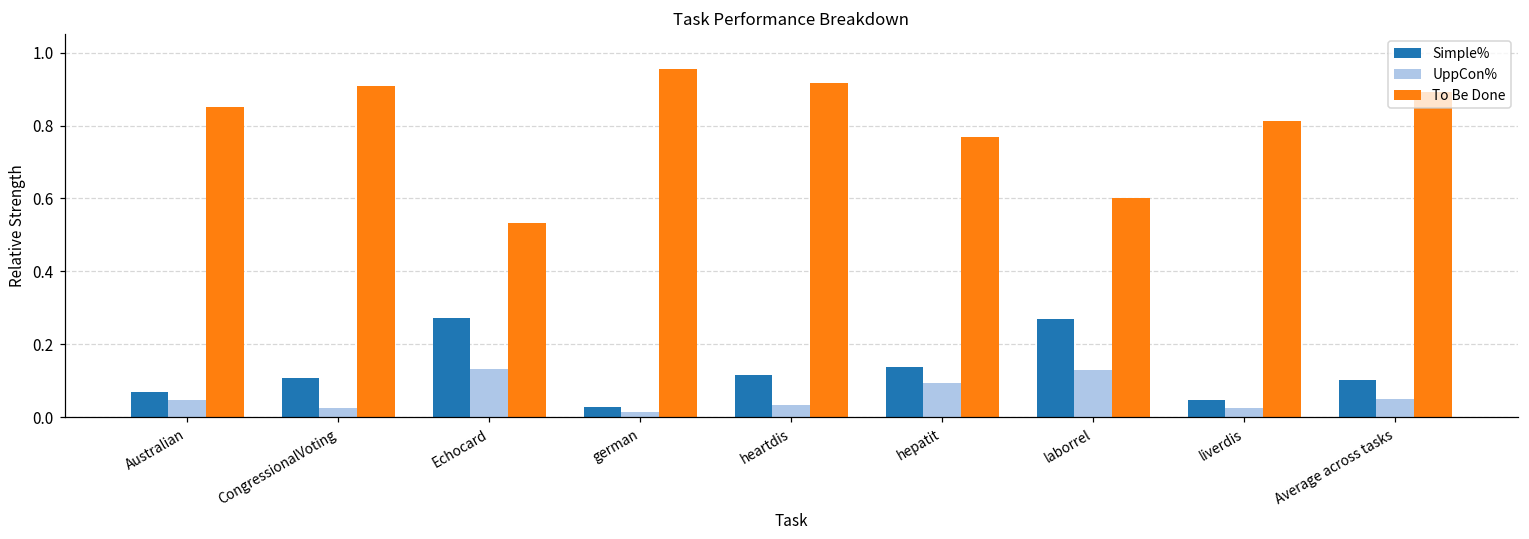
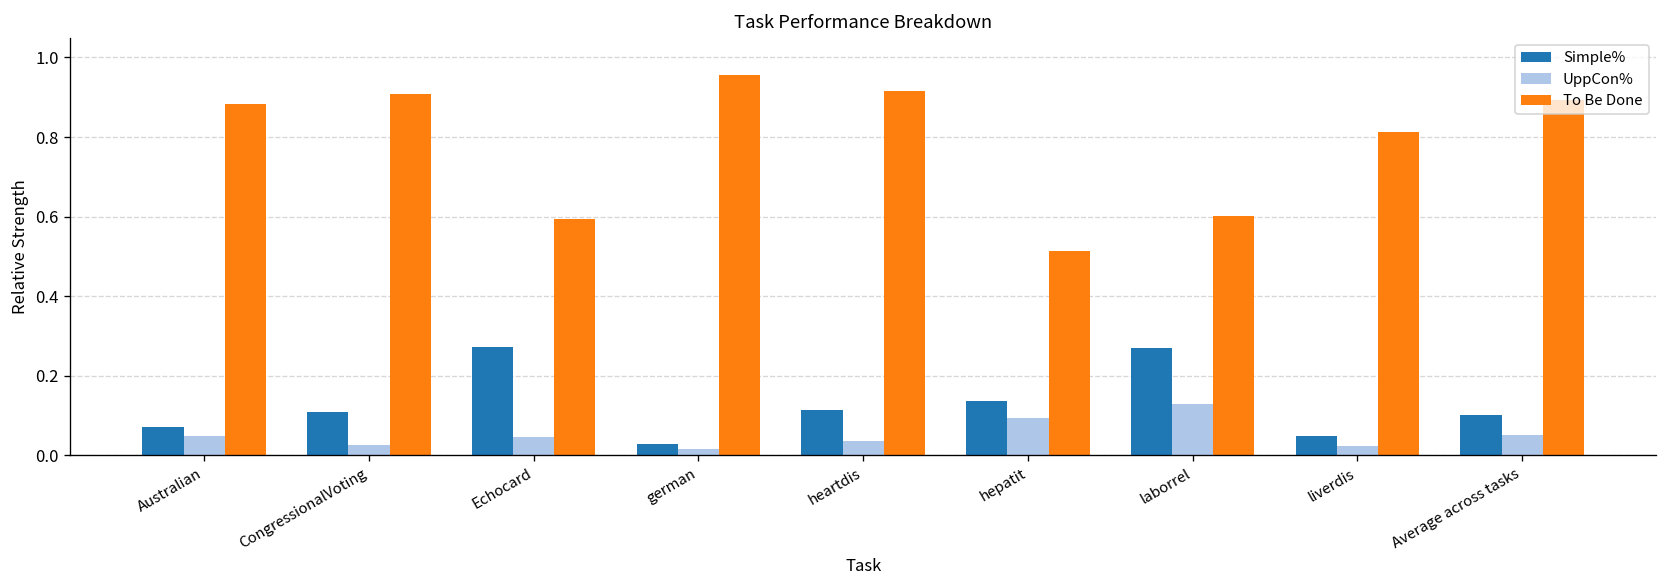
  {
    "Simple%": {
      "Australian": 0.07,
      "CongressionalVoting": 0.11,
      "Echocard": 0.27,
      "german": 0.03,
      "heartdis": 0.11,
      "hepatit": 0.14,
      "laborrel": 0.27,
      "liverdis": 0.05,
      "Average across tasks": 0.10
    },
    "UppCon%": {
      "Australian": 0.05,
      "CongressionalVoting": 0.02,
-     "Echocard": 0.13,
+     "Echocard": 0.04,
      "german": 0.02,
      "heartdis": 0.03,
      "hepatit": 0.09,
      "laborrel": 0.13,
      "liverdis": 0.02,
      "Average across tasks": 0.05
    },
    "To Be Done": {
-     "Australian": 0.85,
+     "Australian": 0.88,
      "CongressionalVoting": 0.91,
-     "Echocard": 0.53,
+     "Echocard": 0.59,
      "german": 0.96,
      "heartdis": 0.92,
-     "hepatit": 0.77,
+     "hepatit": 0.51,
      "laborrel": 0.60,
      "liverdis": 0.81
    }
  }
